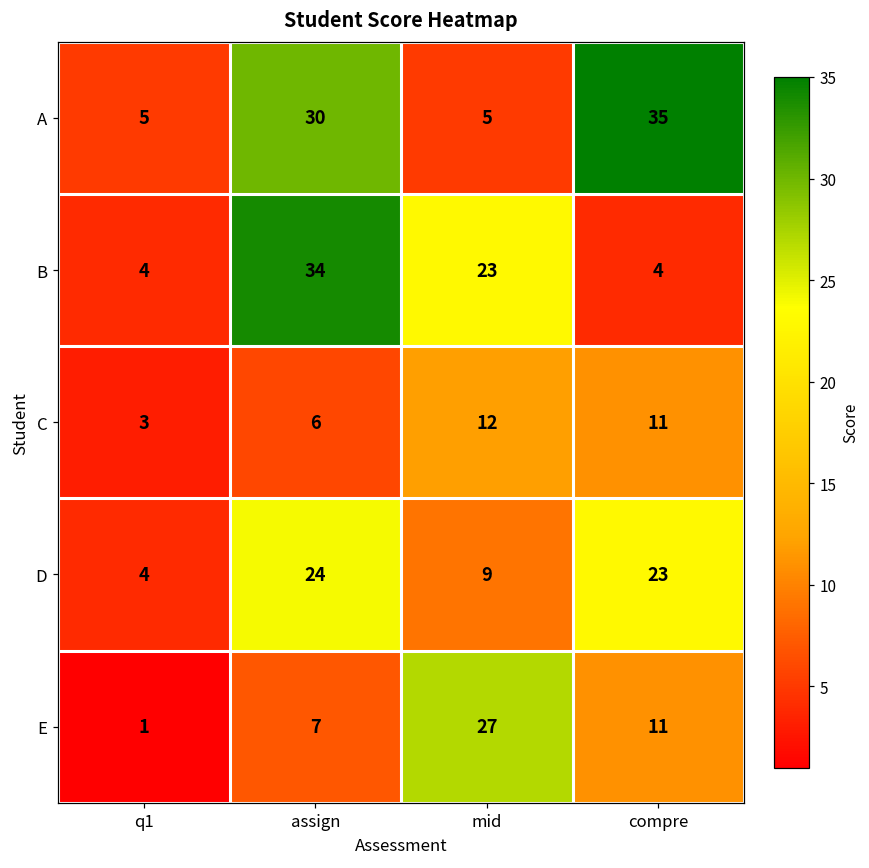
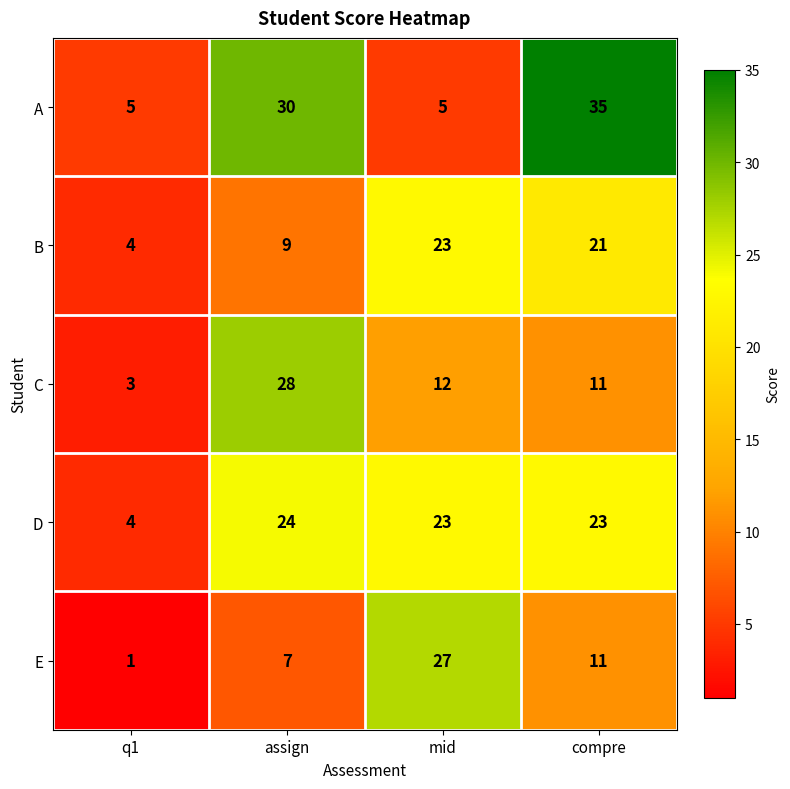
  {
    "A": {
      "q1": 5,
      "assign": 30,
      "mid": 5,
      "compre": 35
    },
    "B": {
      "q1": 4,
-     "assign": 34,
+     "assign": 9,
      "mid": 23,
-     "compre": 4
+     "compre": 21
    },
    "C": {
      "q1": 3,
-     "assign": 6,
+     "assign": 28,
      "mid": 12,
      "compre": 11
    },
    "D": {
      "q1": 4,
      "assign": 24,
-     "mid": 9,
+     "mid": 23,
      "compre": 23
    },
    "E": {
      "q1": 1,
      "assign": 7,
      "mid": 27,
      "compre": 11
    }
  }
